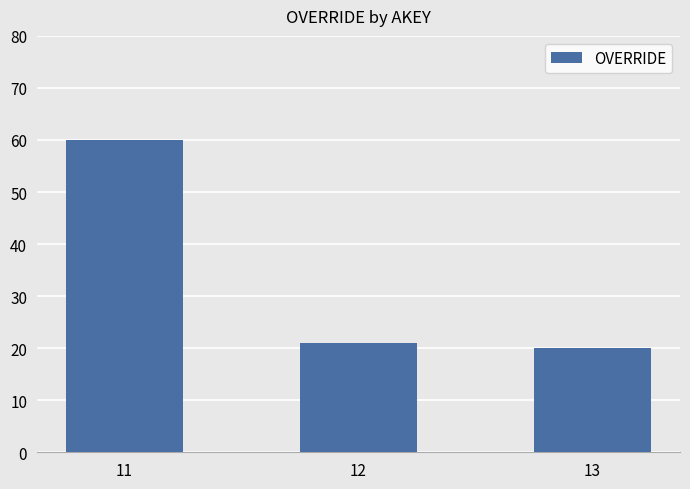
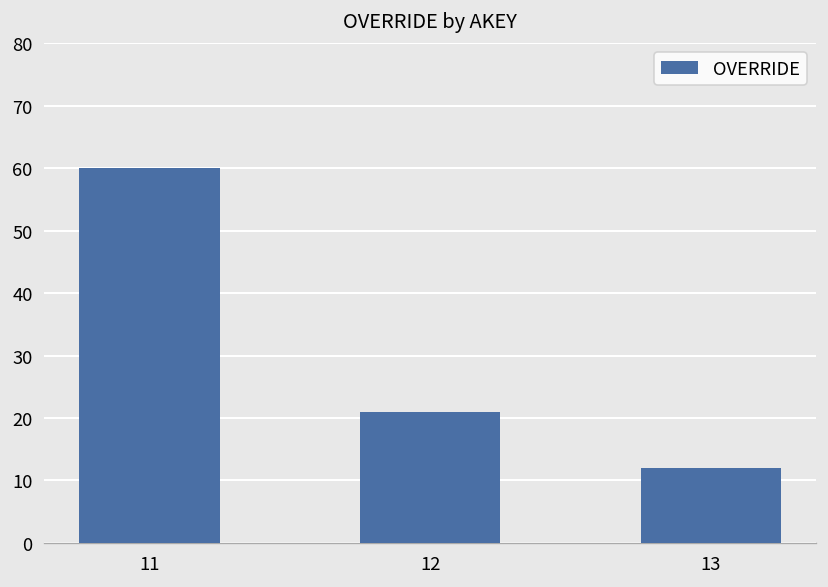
  {
    "11": 60,
    "12": 21,
-   "13": 20
+   "13": 12
  }
